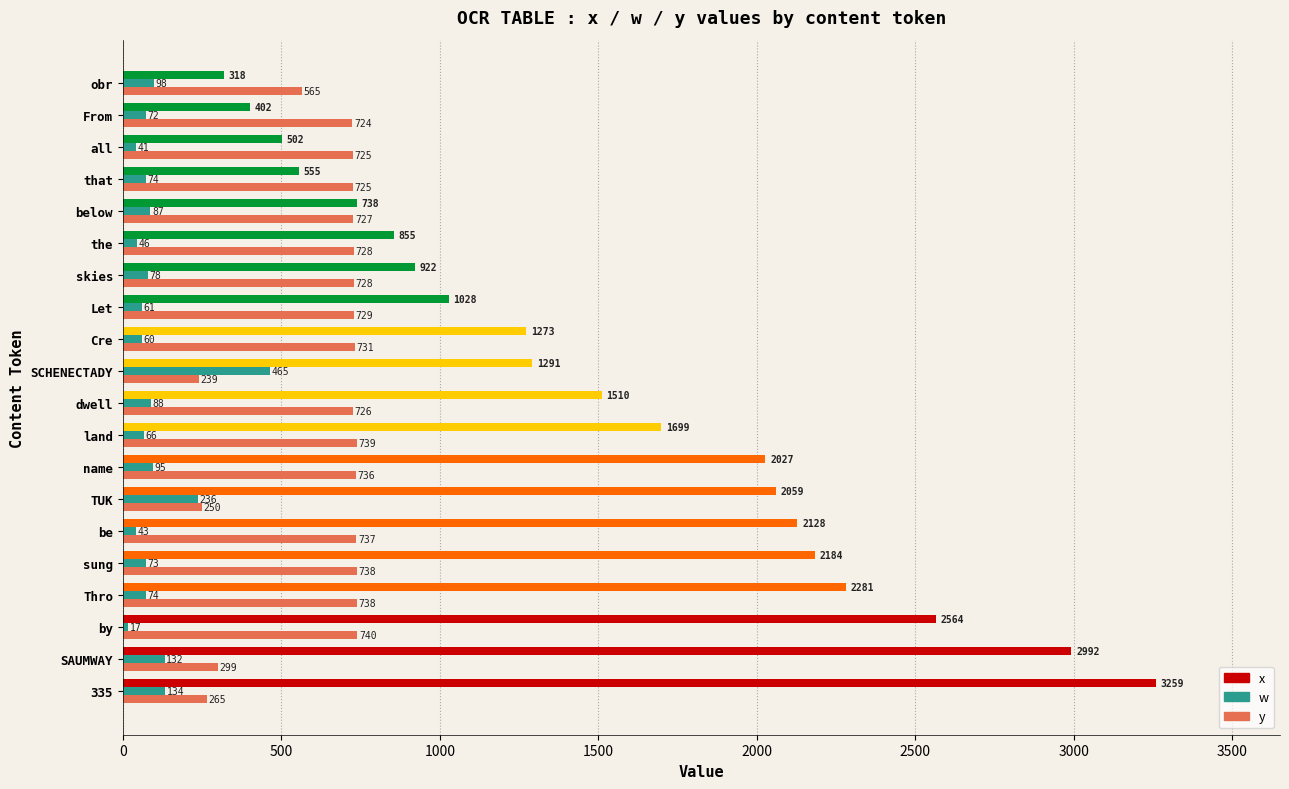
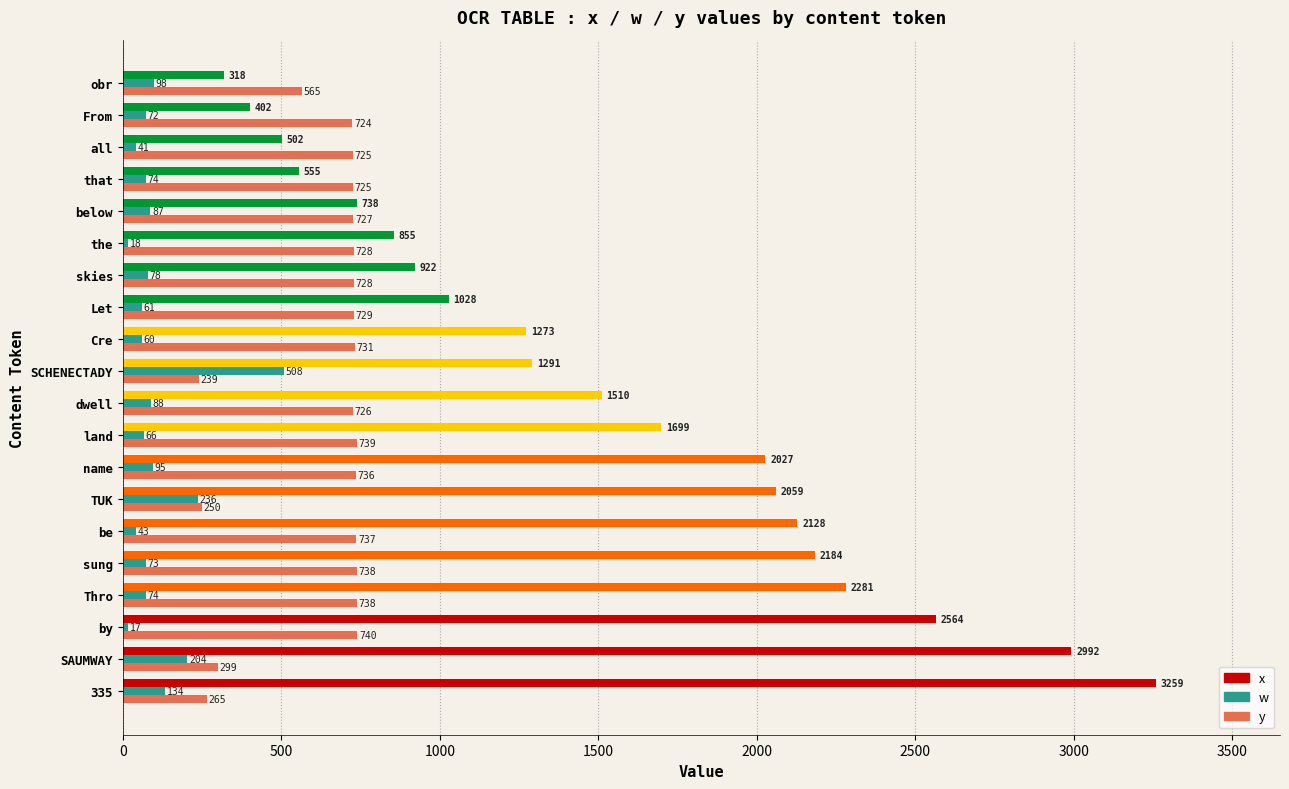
  {
    "x": {
      "obr": 318,
      "From": 402,
      "all": 502,
      "that": 555,
      "below": 738,
      "the": 855,
      "skies": 922,
      "Let": 1028,
      "Cre": 1273,
      "SCHENECTADY": 1291,
      "dwell": 1510,
      "land": 1699,
      "name": 2027,
      "TUK": 2059,
      "be": 2128,
      "sung": 2184,
      "Thro": 2281,
      "by": 2564,
      "SAUMWAY": 2992,
      "335": 3259
    },
    "w": {
      "obr": 98,
      "From": 72,
      "all": 41,
      "that": 74,
      "below": 87,
-     "the": 46,
+     "the": 18,
      "skies": 78,
      "Let": 61,
      "Cre": 60,
-     "SCHENECTADY": 465,
+     "SCHENECTADY": 508,
      "dwell": 88,
      "land": 66,
      "name": 95,
      "TUK": 236,
      "be": 43,
      "sung": 73,
      "Thro": 74,
      "by": 17,
-     "SAUMWAY": 132,
+     "SAUMWAY": 204,
      "335": 134
    },
    "y": {
      "obr": 565,
      "From": 724,
      "all": 725,
      "that": 725,
      "below": 727,
      "the": 728,
      "skies": 728,
      "Let": 729,
      "Cre": 731,
      "SCHENECTADY": 239,
      "dwell": 726,
      "land": 739,
      "name": 736,
      "TUK": 250,
      "be": 737,
      "sung": 738,
      "Thro": 738,
      "by": 740,
      "SAUMWAY": 299,
      "335": 265
    }
  }
